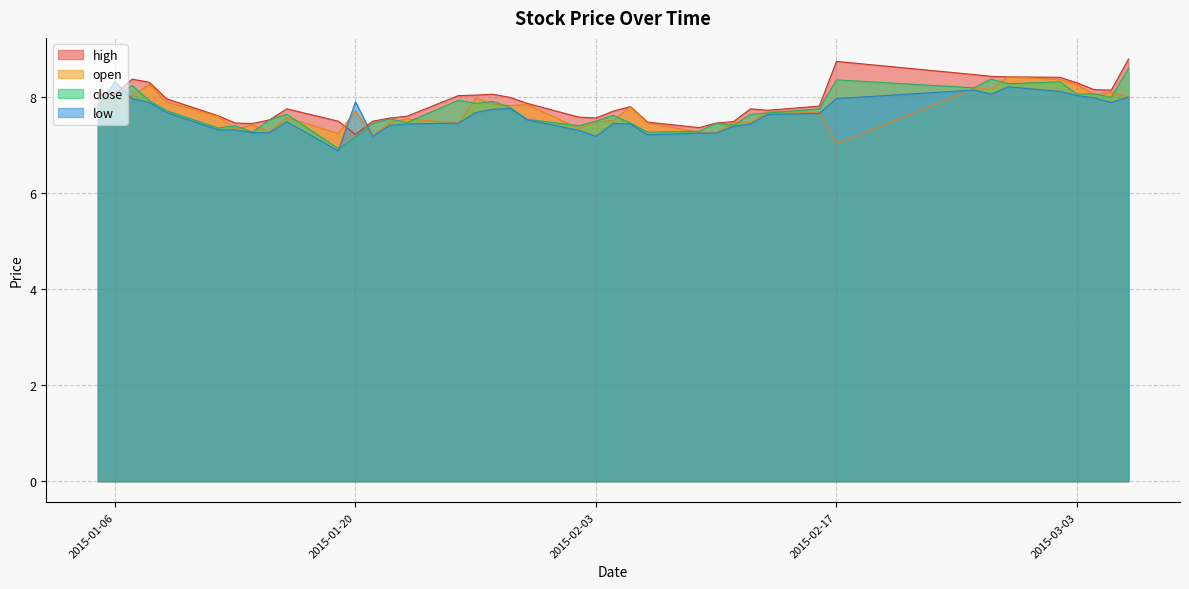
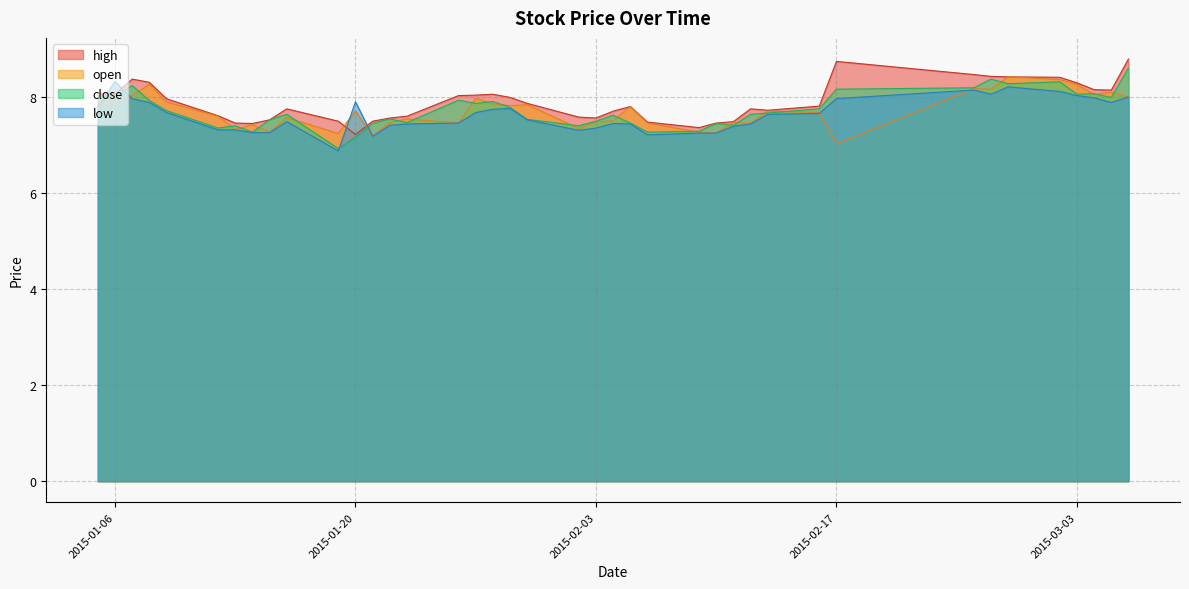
  {
    "high": {
      "2015-01-20": 7.2,
      "2015-02-03": 7.6,
      "2015-02-17": 8.8
    },
    "open": {
      "2015-01-20": 7.7,
      "2015-02-17": 7.0
    },
    "close": {
      "2015-01-20": 7.2,
-     "2015-02-17": 8.4
+     "2015-02-17": 8.2
    },
    "low": {
      "2015-01-20": 7.9,
-     "2015-02-03": 7.2,
+     "2015-02-03": 7.4,
      "2015-02-17": 8.0
    }
  }
